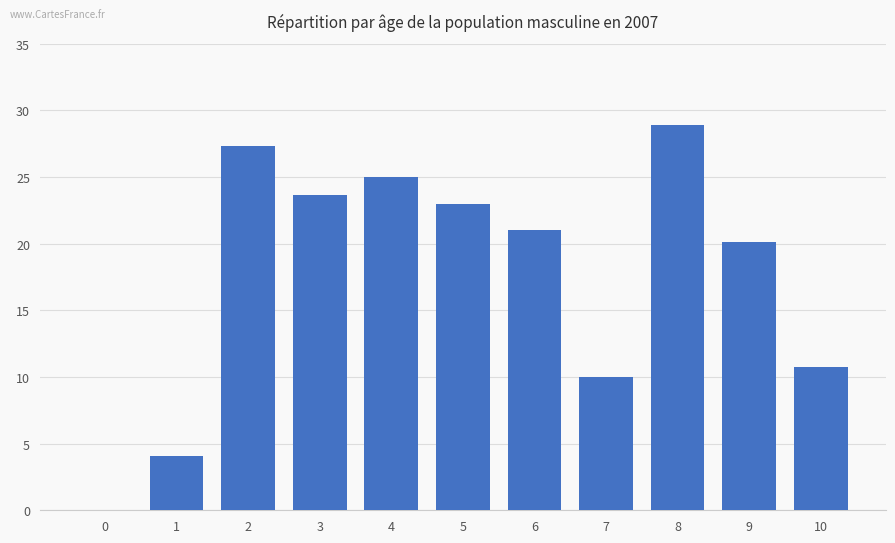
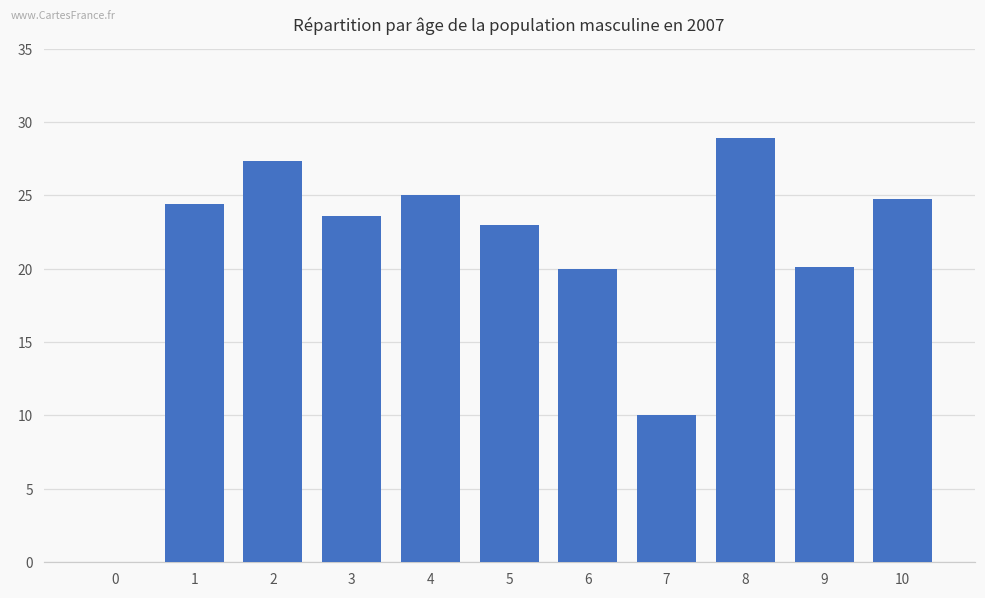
  {
    "0": 0.0,
-   "1": 4.1,
+   "1": 24.4,
    "2": 27.4,
    "3": 23.6,
    "4": 25.0,
    "5": 23.0,
-   "6": 21,
+   "6": 20,
    "7": 10.0,
    "8": 28.9,
    "9": 20.1,
-   "10": 10.7
+   "10": 24.8
  }
